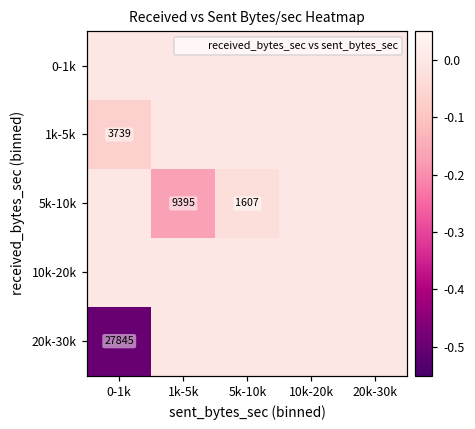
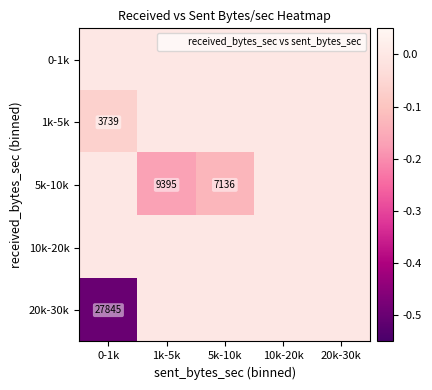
  {
    "5k-10k": {
-     "5k-10k": 1607
+     "5k-10k": 7136
    }
  }
